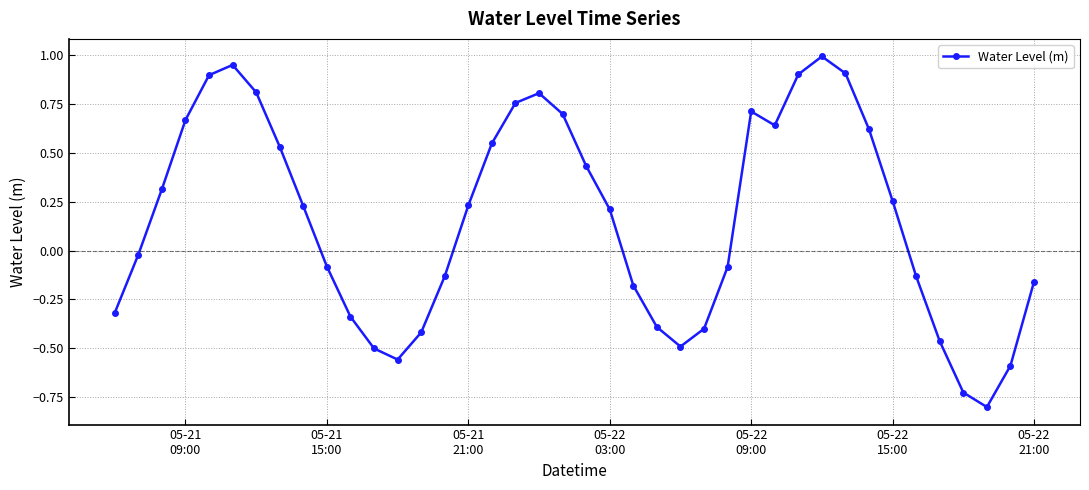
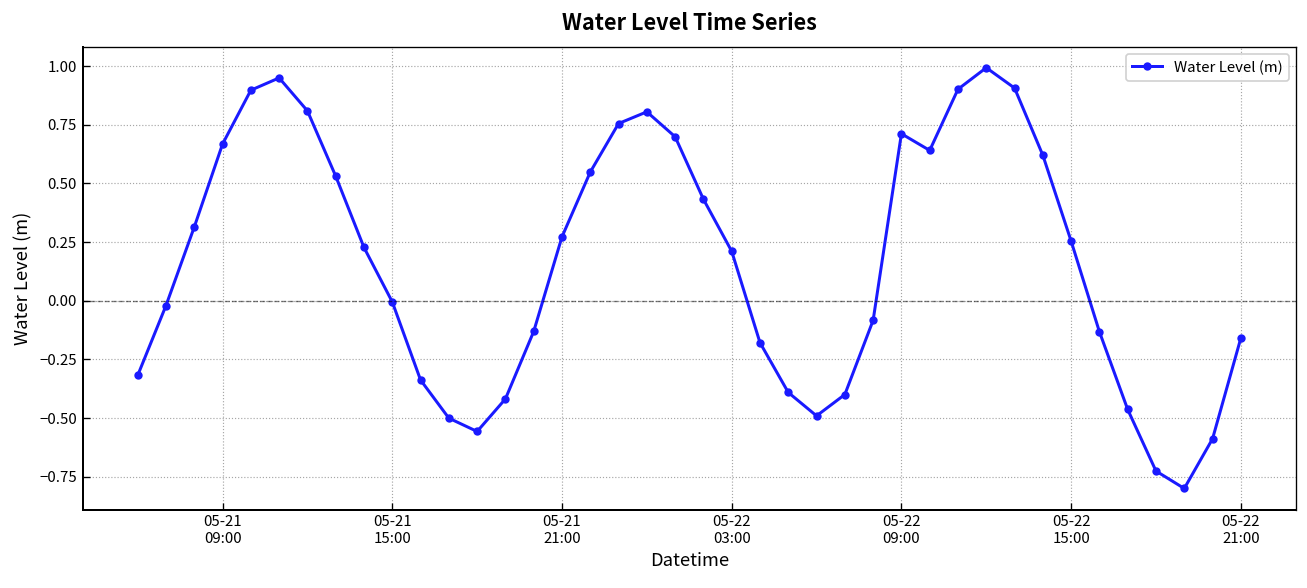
  {
    "05-21 09:00": 0.67,
-   "05-21 15:00": -0.08,
-   "05-21 21:00": 0.23,
+   "05-21 15:00": -0.01,
+   "05-21 21:00": 0.27,
    "05-22 03:00": 0.21,
    "05-22 09:00": 0.71,
    "05-22 15:00": 0.25,
    "05-22 21:00": -0.16
  }
